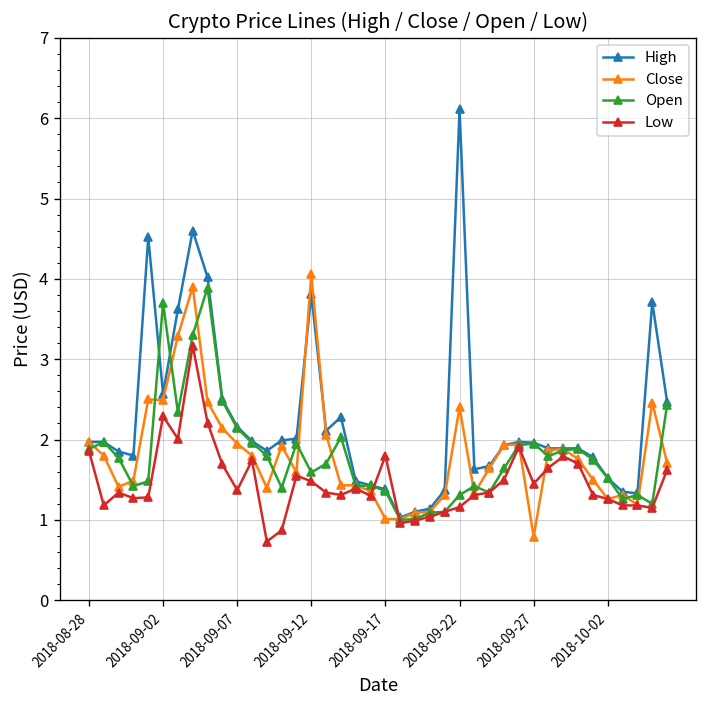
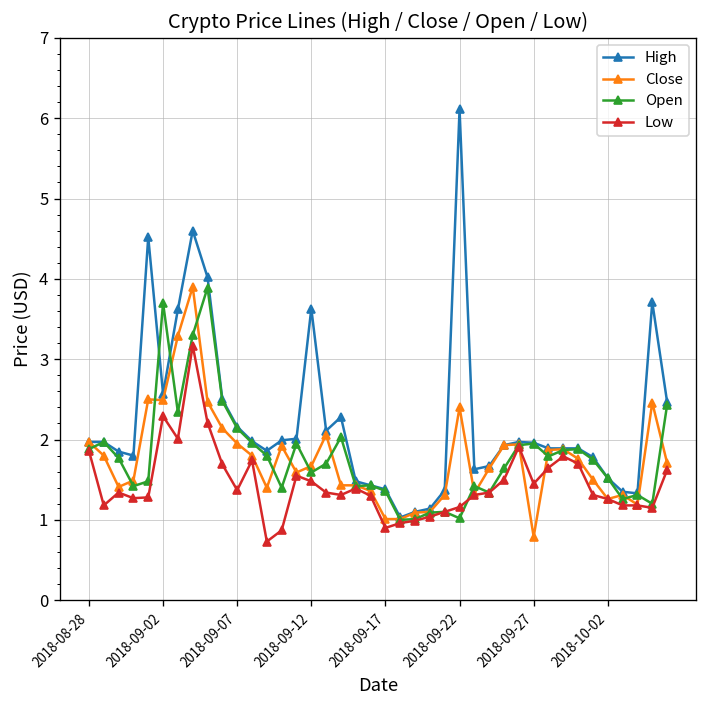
  {
    "High": {
      "2018-09-02": 2.6,
-     "2018-09-12": 3.8,
+     "2018-09-12": 3.6,
      "2018-09-22": 6.1
    },
    "Close": {
      "2018-09-02": 2.5,
      "2018-09-07": 2.0,
-     "2018-09-12": 4.1,
+     "2018-09-12": 1.7,
      "2018-09-17": 1.0,
      "2018-09-22": 2.4,
      "2018-09-27": 0.8
    },
    "Open": {
      "2018-09-02": 3.7,
      "2018-09-12": 1.6,
-     "2018-09-22": 1.3
+     "2018-09-22": 1.0
    },
    "Low": {
      "2018-09-02": 2.3,
      "2018-09-07": 1.4,
      "2018-09-12": 1.5,
-     "2018-09-17": 1.8,
+     "2018-09-17": 0.9,
      "2018-09-22": 1.2,
      "2018-09-27": 1.5
    }
  }
